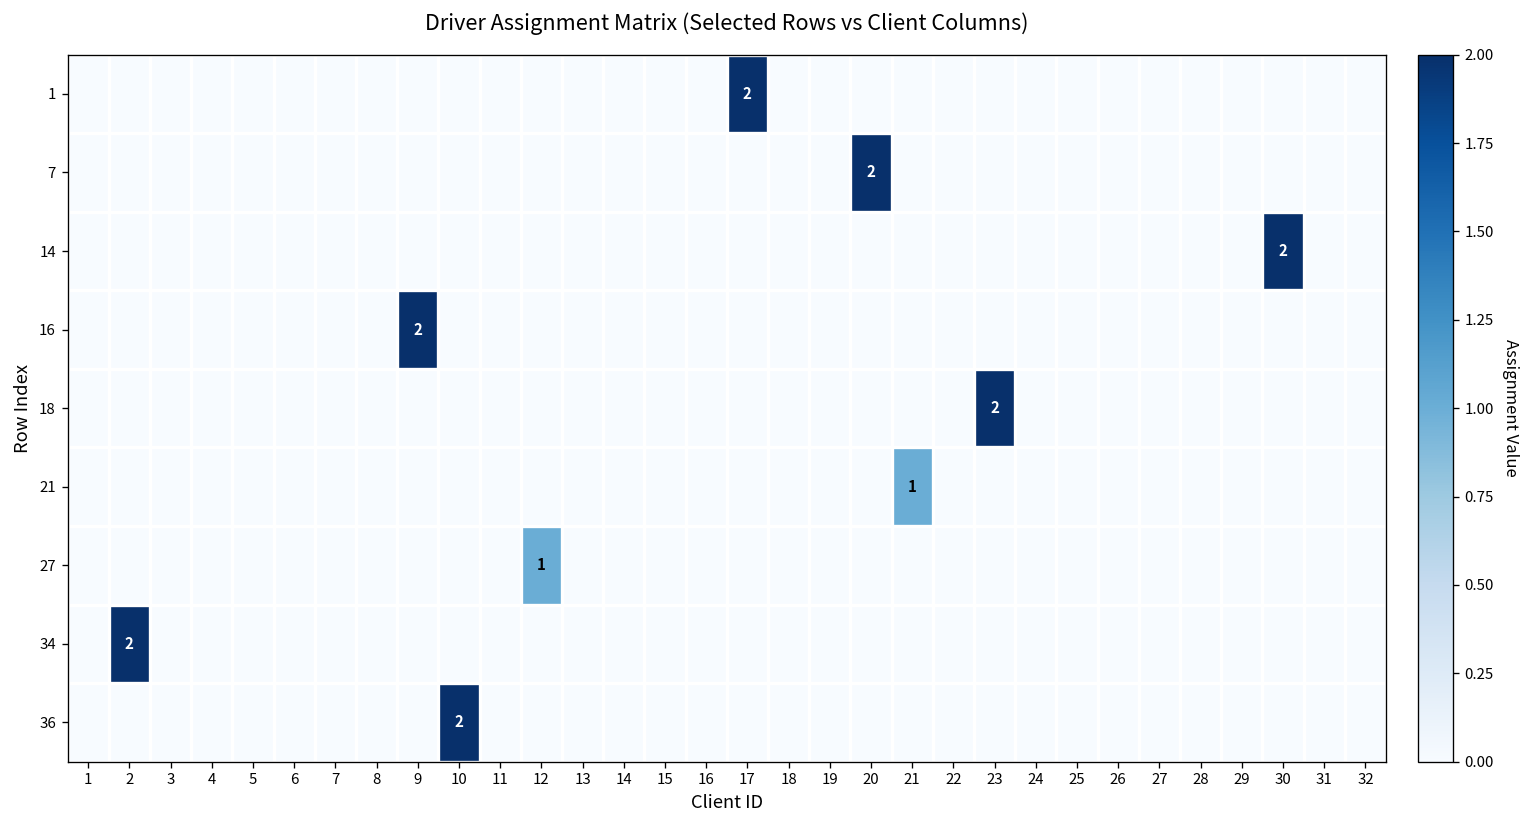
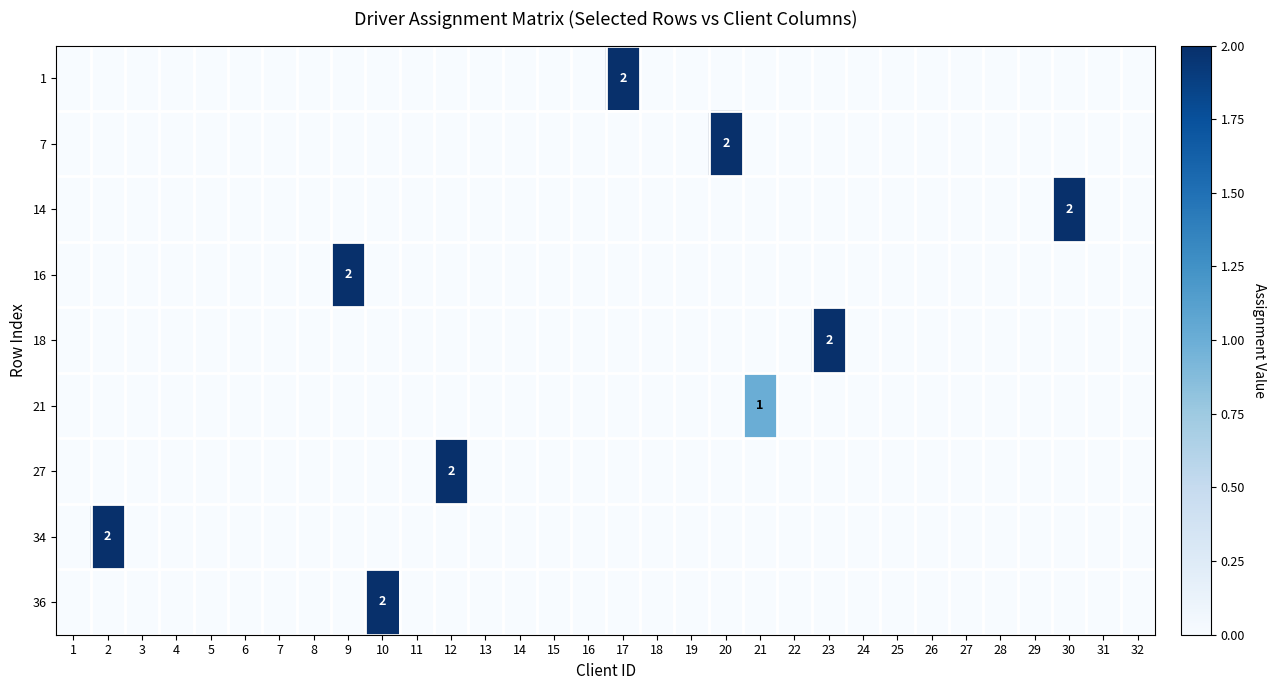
  {
    "1": {
      "17": 2
    },
    "7": {
      "20": 2
    },
    "14": {
      "30": 2
    },
    "16": {
      "9": 2
    },
    "18": {
      "23": 2
    },
    "21": {
      "21": 1
    },
    "27": {
-     "12": 1
+     "12": 2
    },
    "34": {
      "2": 2
    },
    "36": {
      "10": 2
    }
  }
